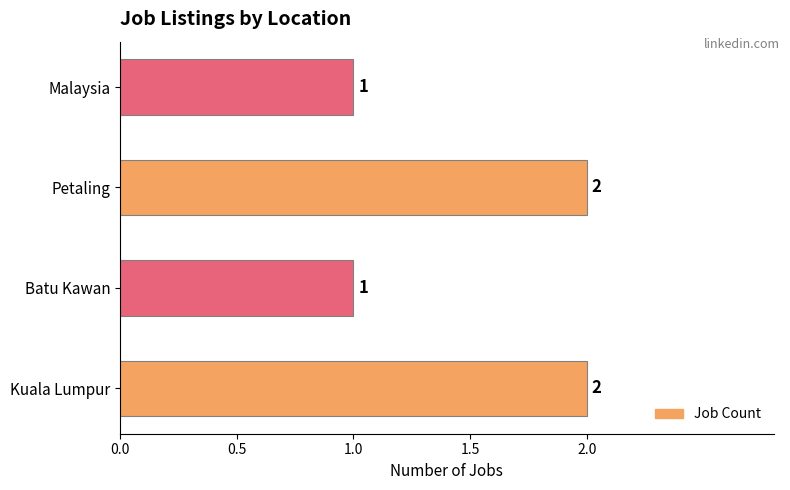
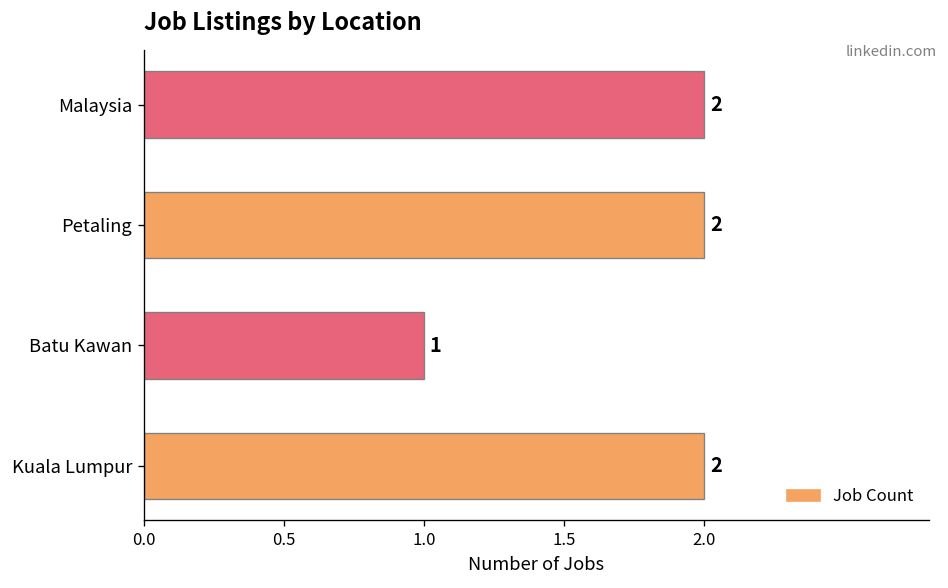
  {
-   "Malaysia": 1,
+   "Malaysia": 2,
    "Petaling": 2,
    "Batu Kawan": 1,
    "Kuala Lumpur": 2
  }
